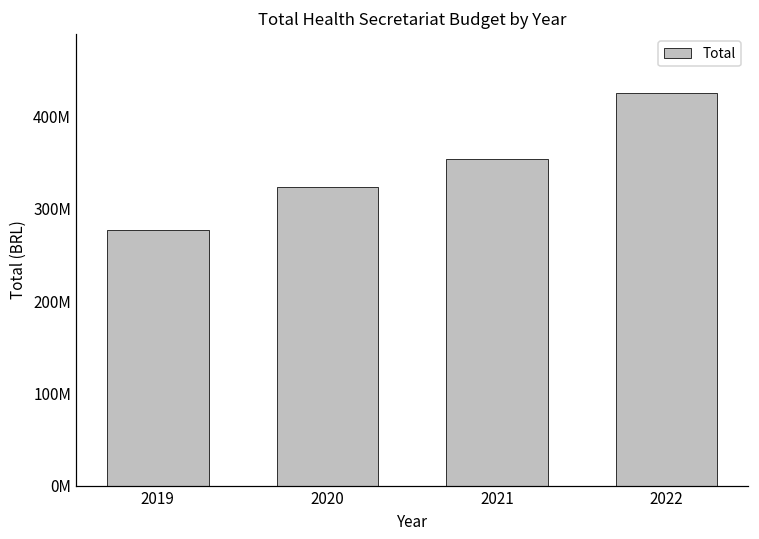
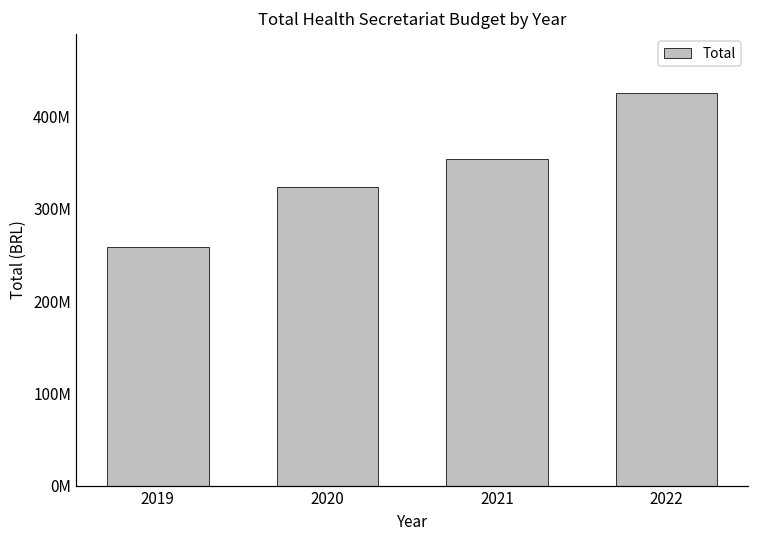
  {
-   "2019": 280000000,
+   "2019": 260000000,
    "2020": 320000000,
    "2021": 350000000,
    "2022": 420000000
  }
